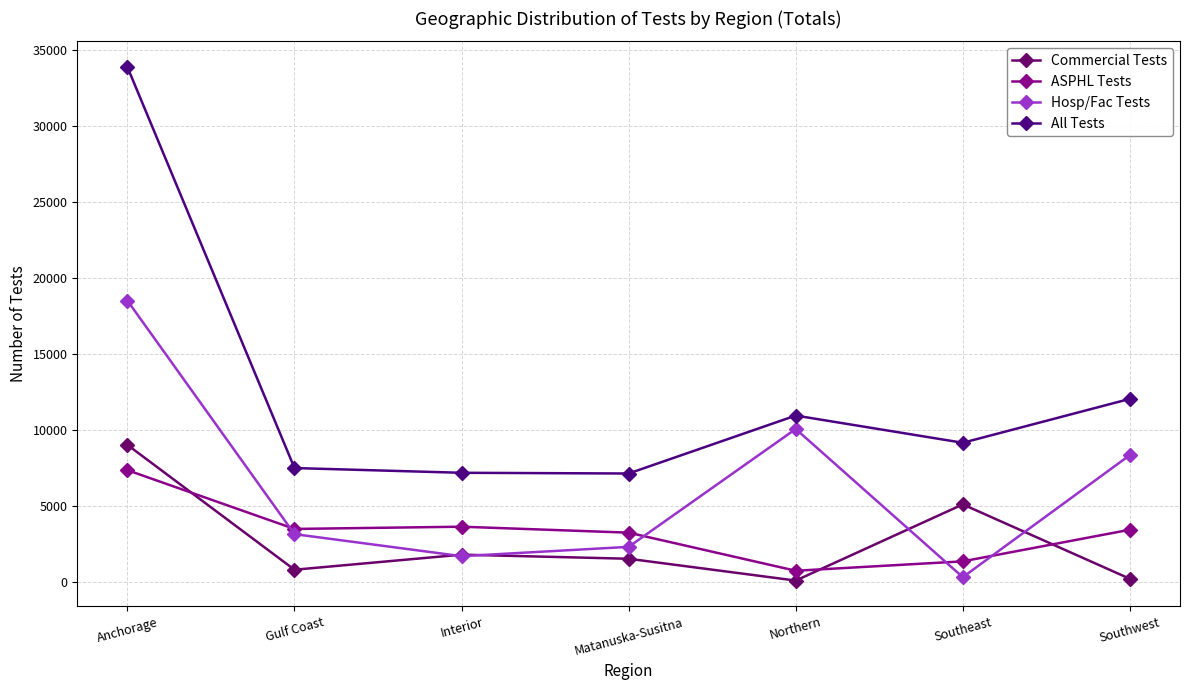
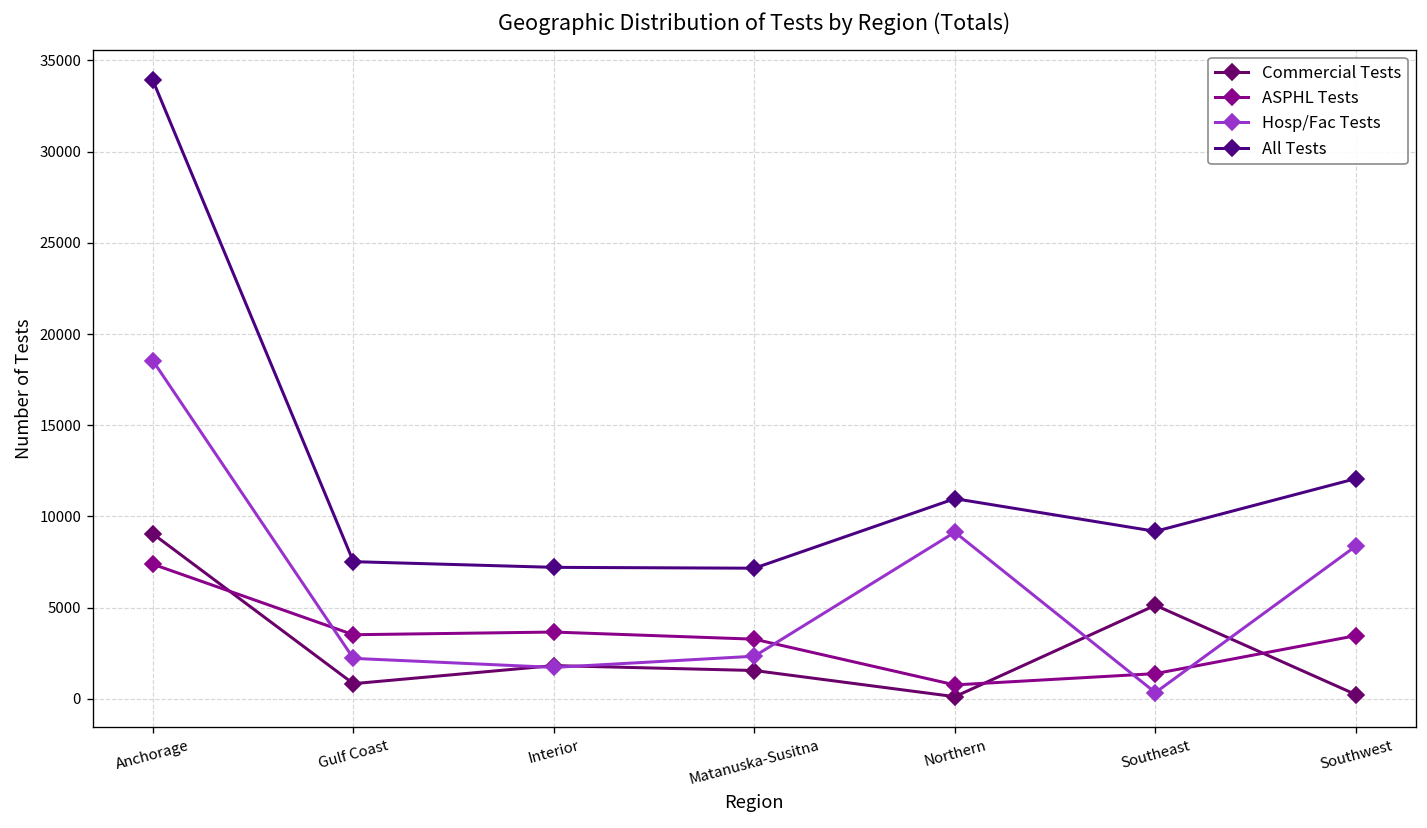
  {
    "Hosp/Fac Tests": {
      "Anchorage": 18500,
-     "Gulf Coast": 3200,
+     "Gulf Coast": 2200,
      "Matanuska-Susitna": 2300,
-     "Northern": 10100,
+     "Northern": 9100,
      "Southeast": 300,
      "Southwest": 8400
    }
  }
